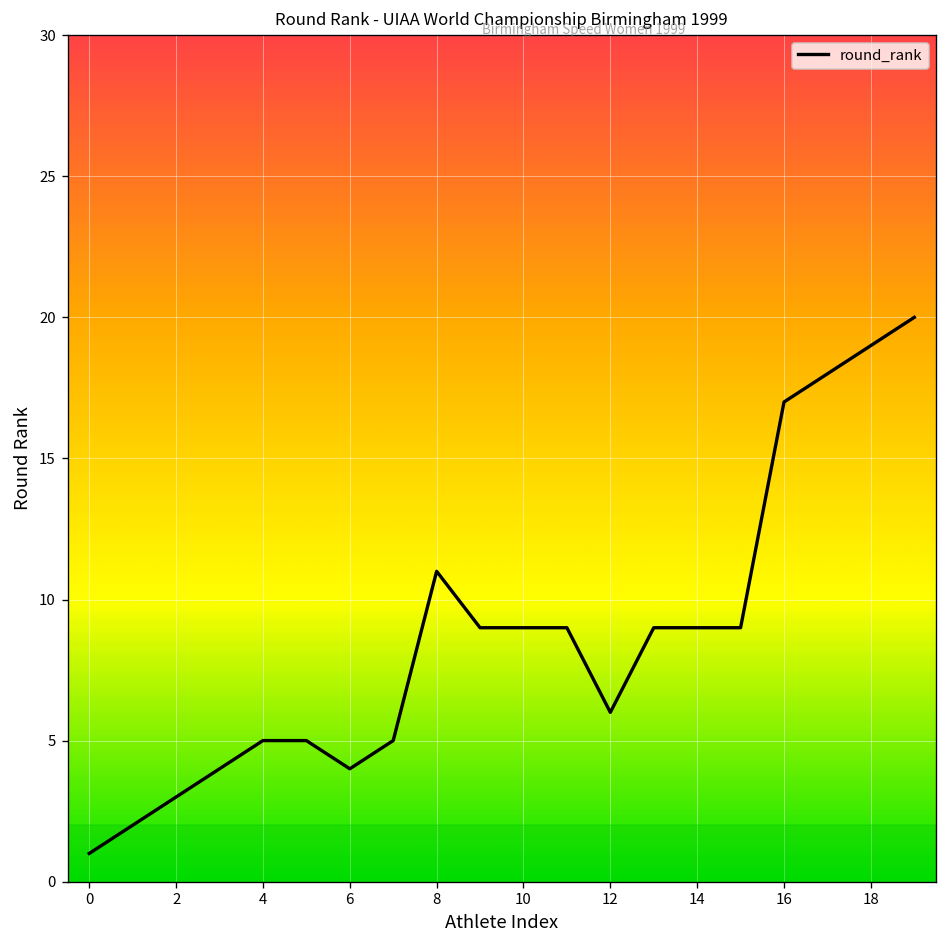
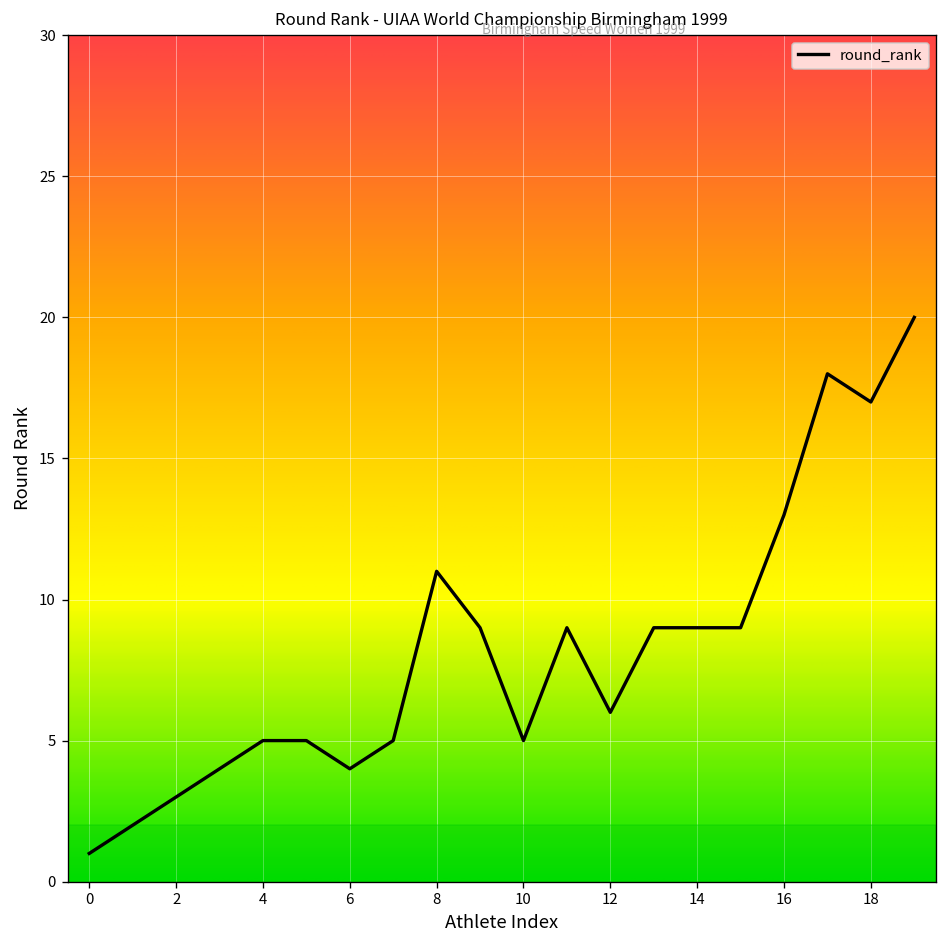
  {
    "0": 1,
    "2": 3,
    "4": 5,
    "6": 4,
    "8": 11,
-   "10": 9,
+   "10": 5,
    "12": 6,
    "14": 9,
-   "16": 17,
-   "18": 19
+   "16": 13,
+   "18": 17
  }
